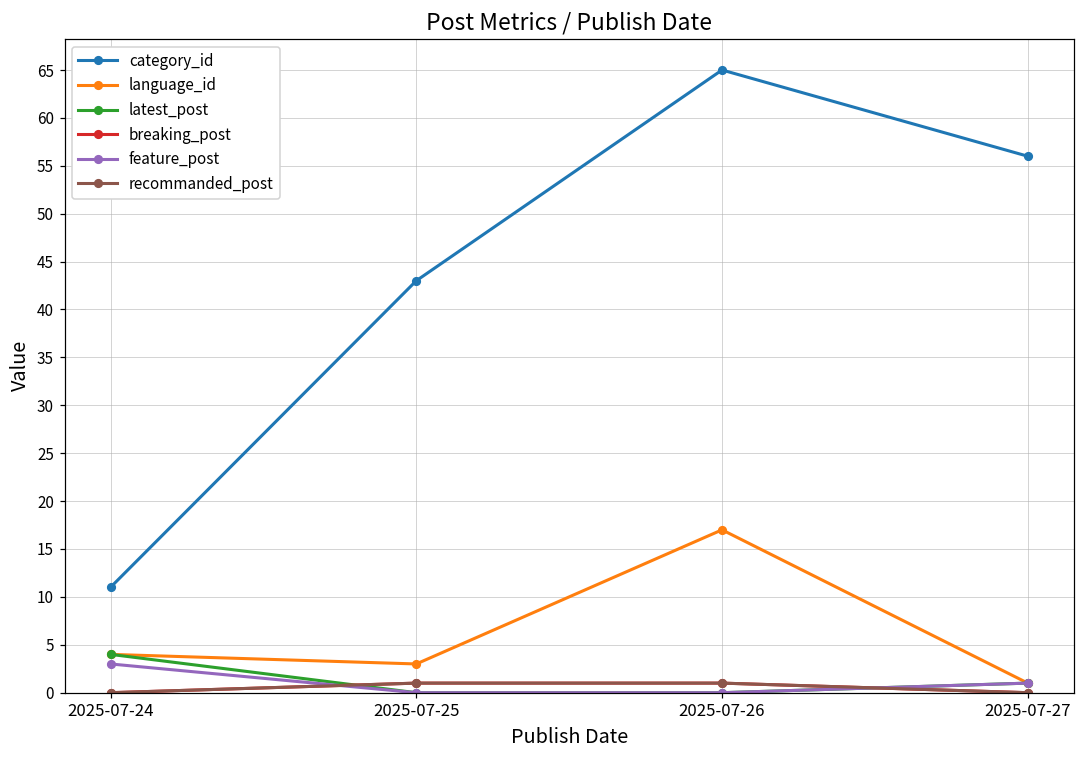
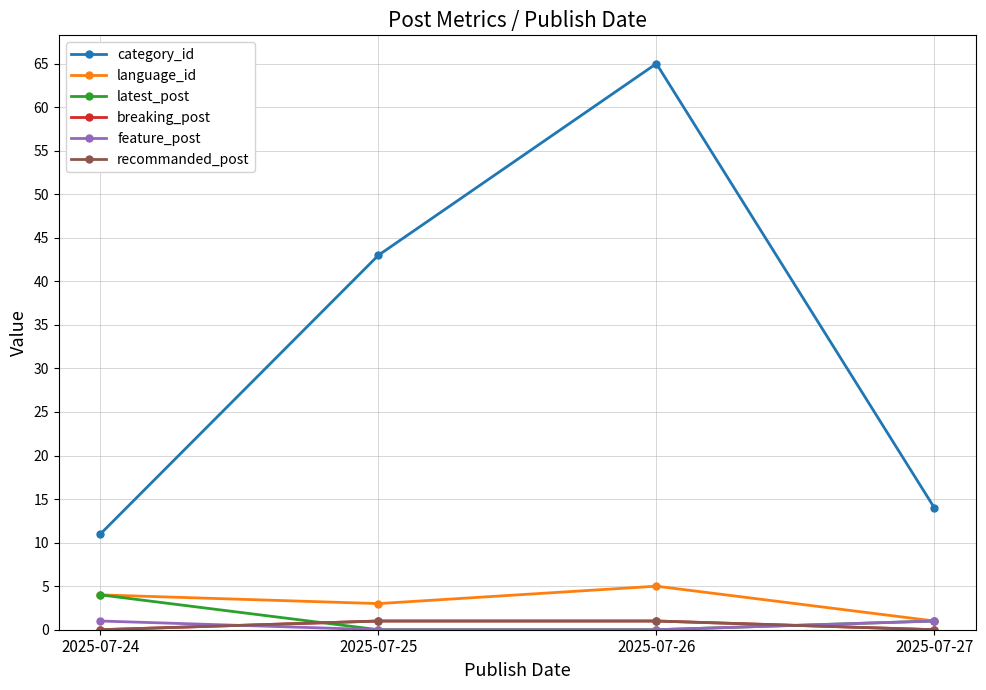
  {
    "category_id": {
      "2025-07-24": 11,
      "2025-07-25": 43,
      "2025-07-26": 65,
-     "2025-07-27": 56
+     "2025-07-27": 14
    },
    "language_id": {
      "2025-07-25": 3,
-     "2025-07-26": 17
+     "2025-07-26": 5
    },
    "recommanded_post": {
      "2025-07-24": 0,
      "2025-07-25": 1,
      "2025-07-26": 1,
      "2025-07-27": 0
    },
    "feature_post": {
-     "2025-07-24": 3
+     "2025-07-24": 1
    }
  }
